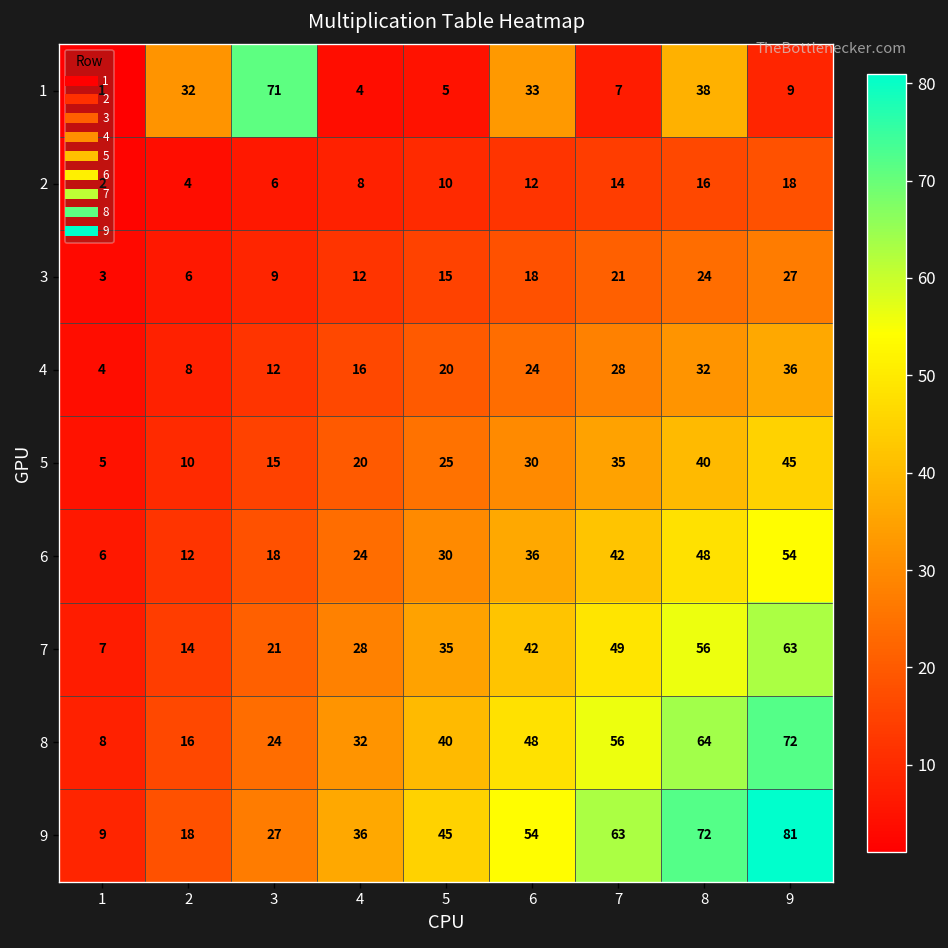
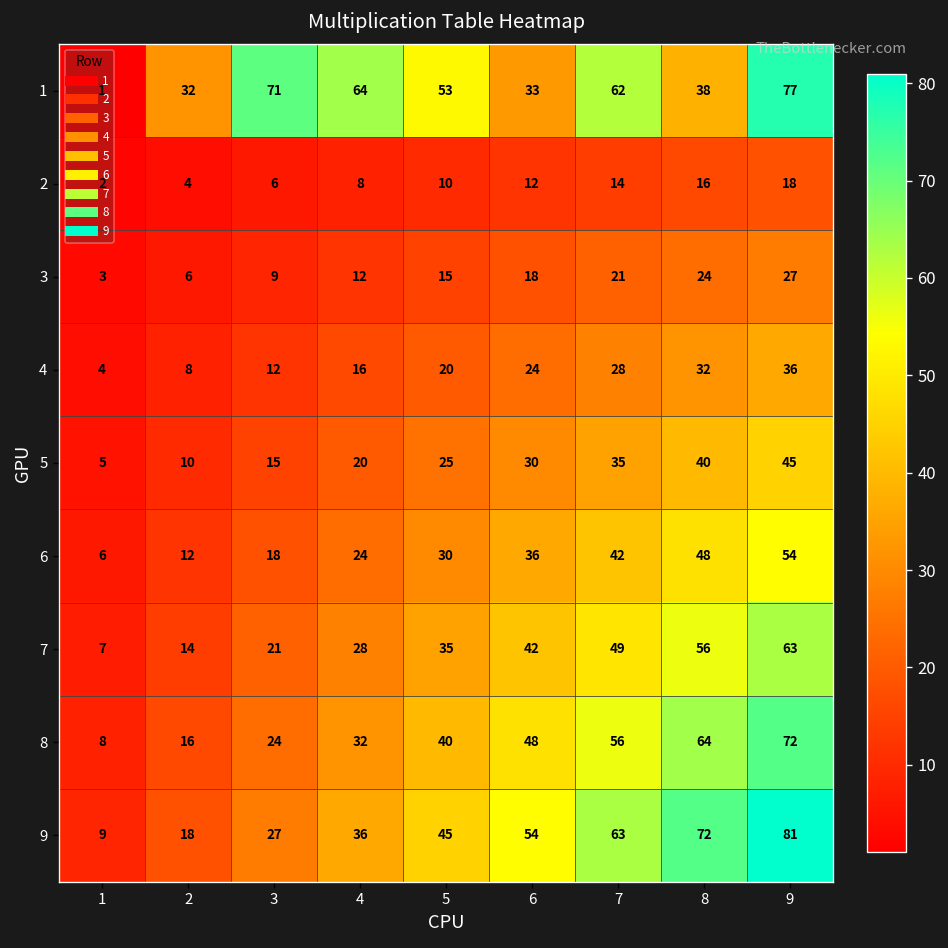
  {
    "1": {
      "2": 32,
      "3": 71,
-     "4": 4,
-     "5": 5,
+     "4": 64,
+     "5": 53,
      "6": 33,
-     "7": 7,
+     "7": 62,
      "8": 38,
-     "9": 9
+     "9": 77
    },
    "2": {
      "2": 4,
      "3": 6,
      "4": 8,
      "5": 10,
      "6": 12,
      "7": 14,
      "8": 16,
      "9": 18
    },
    "3": {
      "1": 3,
      "2": 6,
      "3": 9,
      "4": 12,
      "5": 15,
      "6": 18,
      "7": 21,
      "8": 24,
      "9": 27
    },
    "4": {
      "1": 4,
      "2": 8,
      "3": 12,
      "4": 16,
      "5": 20,
      "6": 24,
      "7": 28,
      "8": 32,
      "9": 36
    },
    "5": {
      "1": 5,
      "2": 10,
      "3": 15,
      "4": 20,
      "5": 25,
      "6": 30,
      "7": 35,
      "8": 40,
      "9": 45
    },
    "6": {
      "1": 6,
      "2": 12,
      "3": 18,
      "4": 24,
      "5": 30,
      "6": 36,
      "7": 42,
      "8": 48,
      "9": 54
    },
    "7": {
      "1": 7,
      "2": 14,
      "3": 21,
      "4": 28,
      "5": 35,
      "6": 42,
      "7": 49,
      "8": 56,
      "9": 63
    },
    "8": {
      "1": 8,
      "2": 16,
      "3": 24,
      "4": 32,
      "5": 40,
      "6": 48,
      "7": 56,
      "8": 64,
      "9": 72
    },
    "9": {
      "1": 9,
      "2": 18,
      "3": 27,
      "4": 36,
      "5": 45,
      "6": 54,
      "7": 63,
      "8": 72,
      "9": 81
    }
  }
